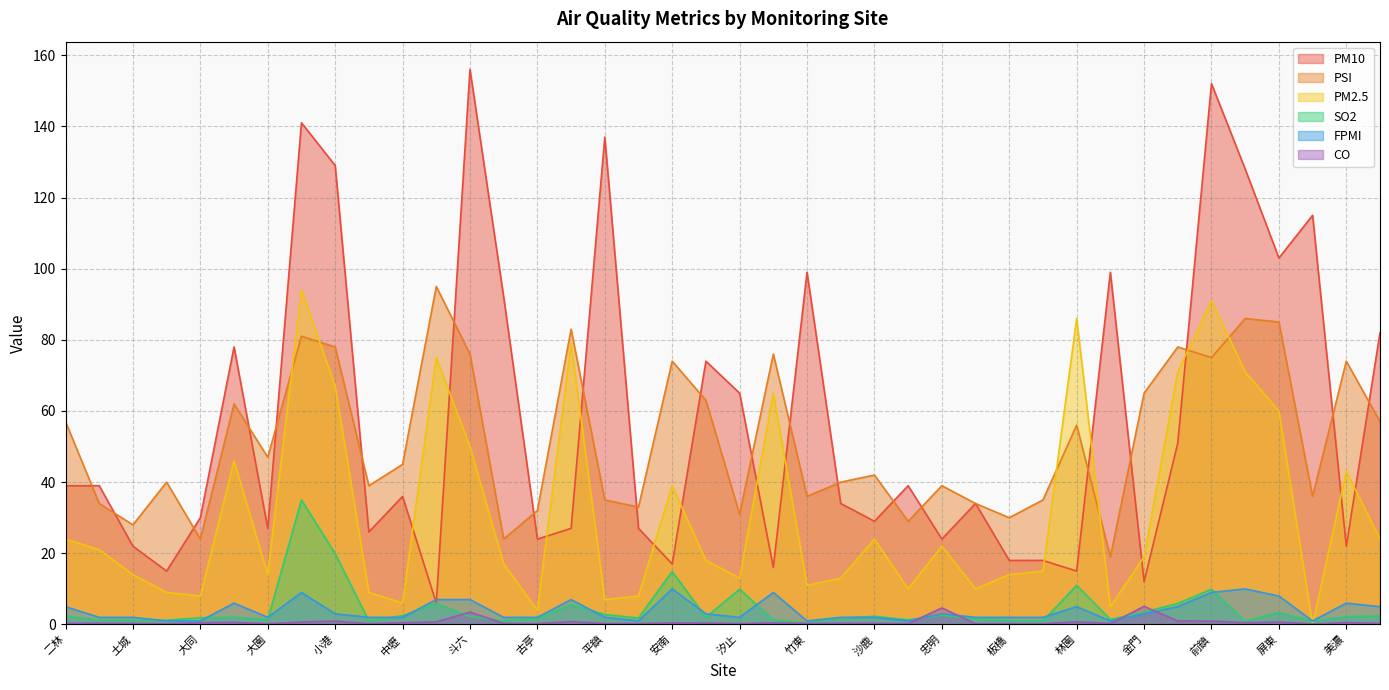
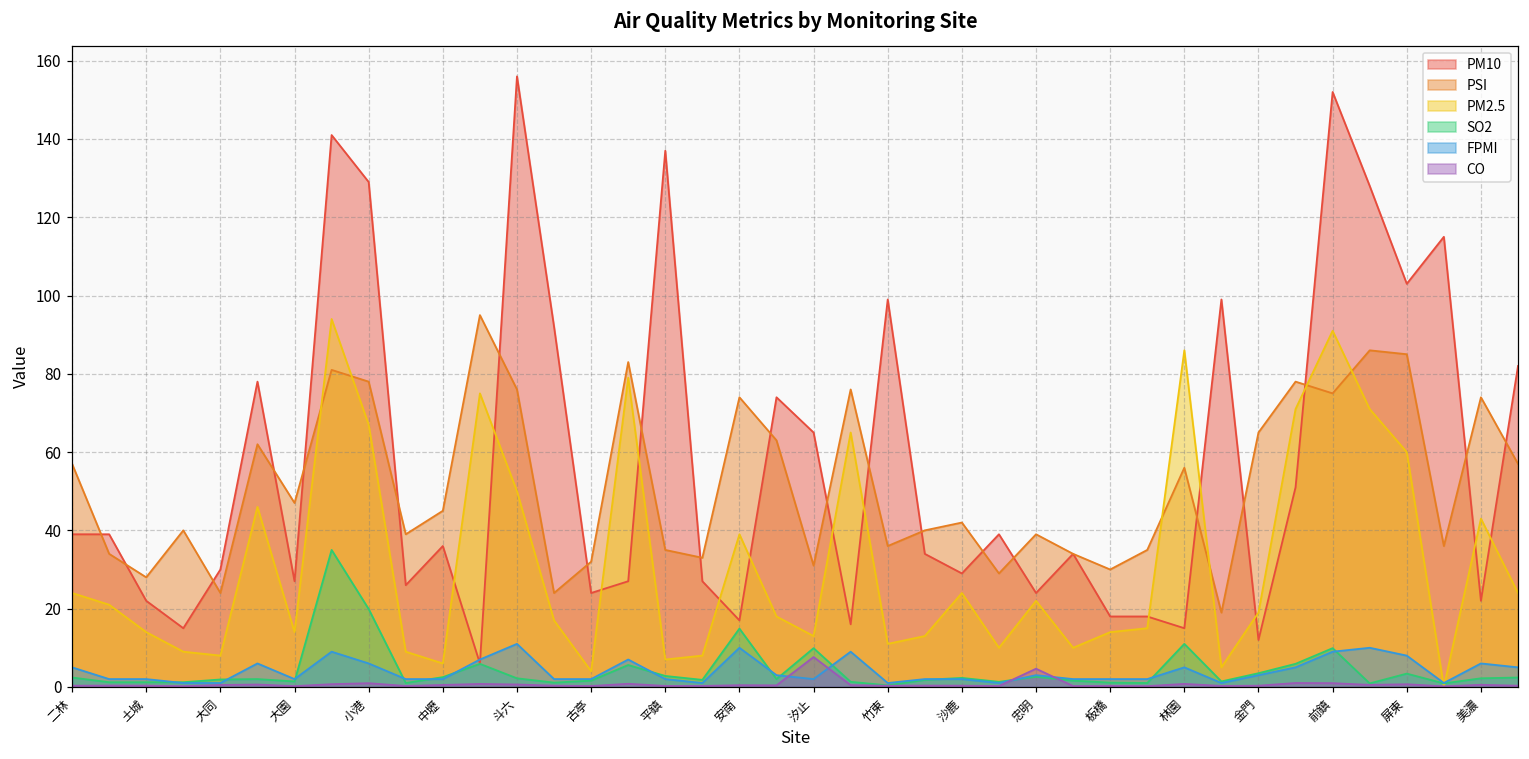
  {
    "SO2": {
      "土城": 1,
      "大同": 2,
      "小港": 20,
      "斗六": 2,
      "平鎮": 3,
      "安南": 15,
      "汐止": 10,
      "板橋": 1,
      "林園": 11,
      "前鎮": 10,
      "屏東": 3,
      "美濃": 2
    },
    "FPMI": {
      "土城": 2,
-     "小港": 3,
-     "斗六": 7,
+     "小港": 6,
+     "斗六": 11,
      "平鎮": 2,
      "安南": 10,
      "汐止": 2,
      "板橋": 2,
      "林園": 5,
      "前鎮": 9,
      "屏東": 8,
      "美濃": 6
    },
    "CO": {
      "土城": 0,
      "大園": 0,
      "小港": 1,
      "中壢": 1,
-     "斗六": 3,
+     "斗六": 1,
      "古亭": 0,
      "平鎮": 0,
      "安南": 0,
-     "汐止": 0,
+     "汐止": 8,
      "沙鹿": 0,
      "忠明": 5,
      "板橋": 0,
      "林園": 1,
-     "金門": 5,
+     "金門": 0,
      "前鎮": 1,
      "屏東": 1,
      "美濃": 1
    }
  }
